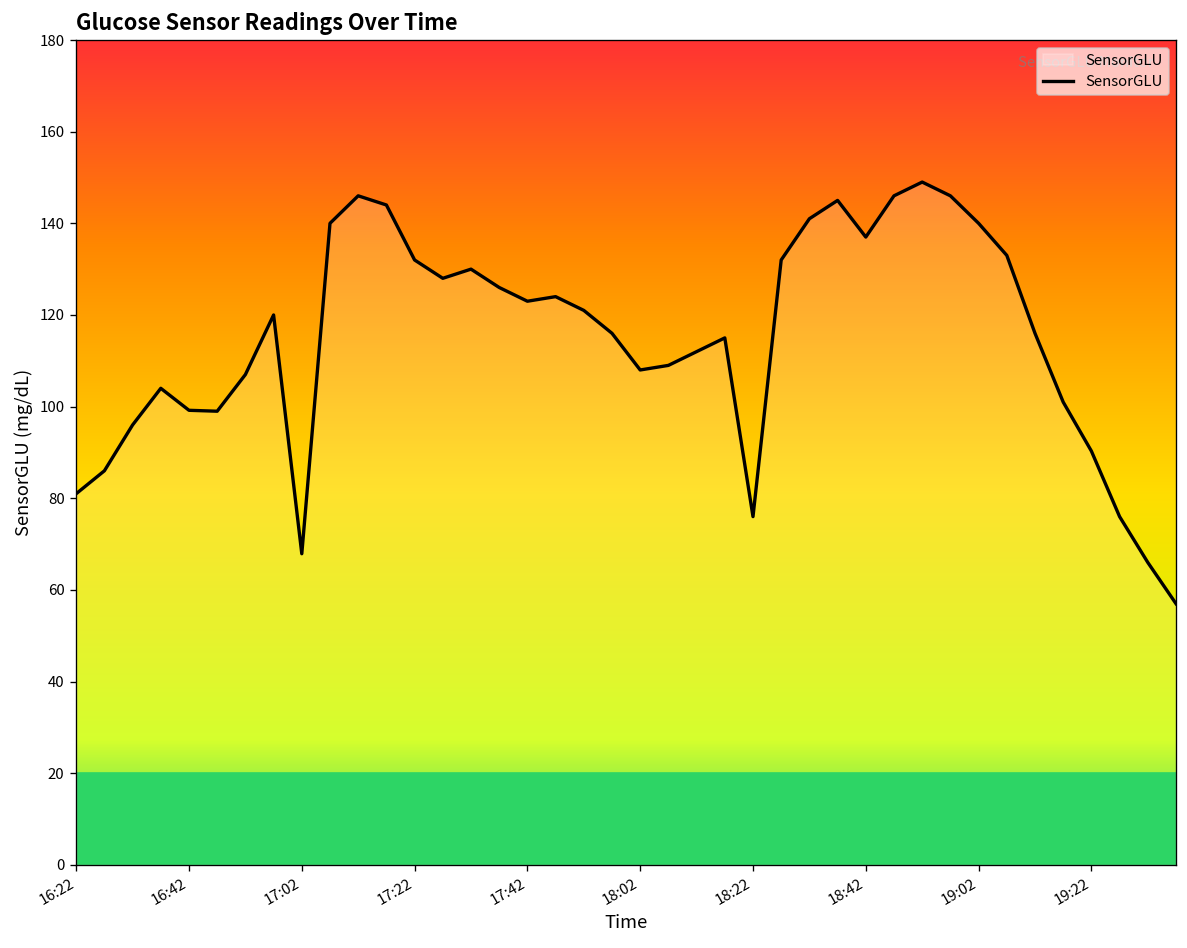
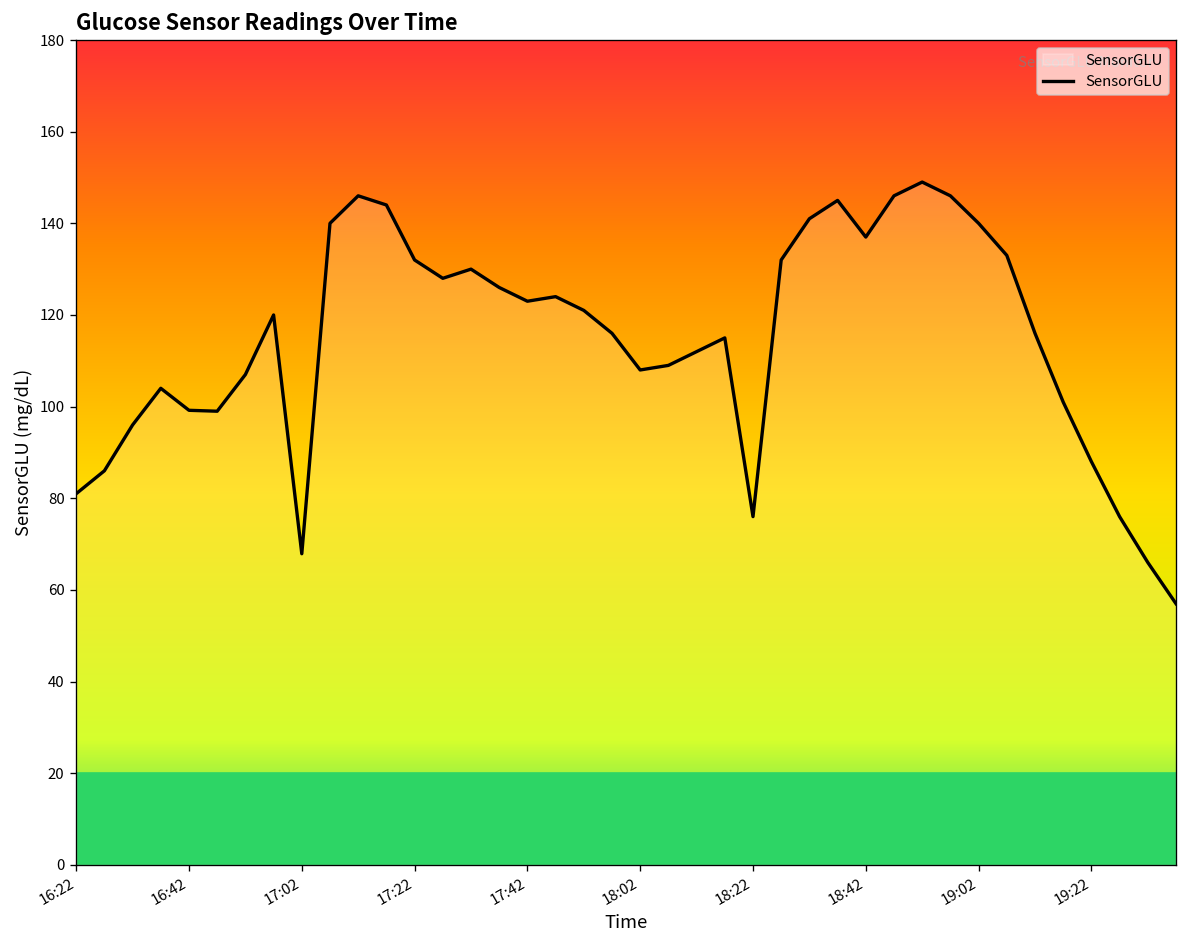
  {
    "16:22": 81,
    "16:42": 99,
    "17:02": 68,
    "17:22": 132,
    "17:42": 123,
    "18:02": 108,
    "18:22": 76,
    "18:42": 137,
    "19:02": 140,
-   "19:22": 90
+   "19:22": 88
  }
